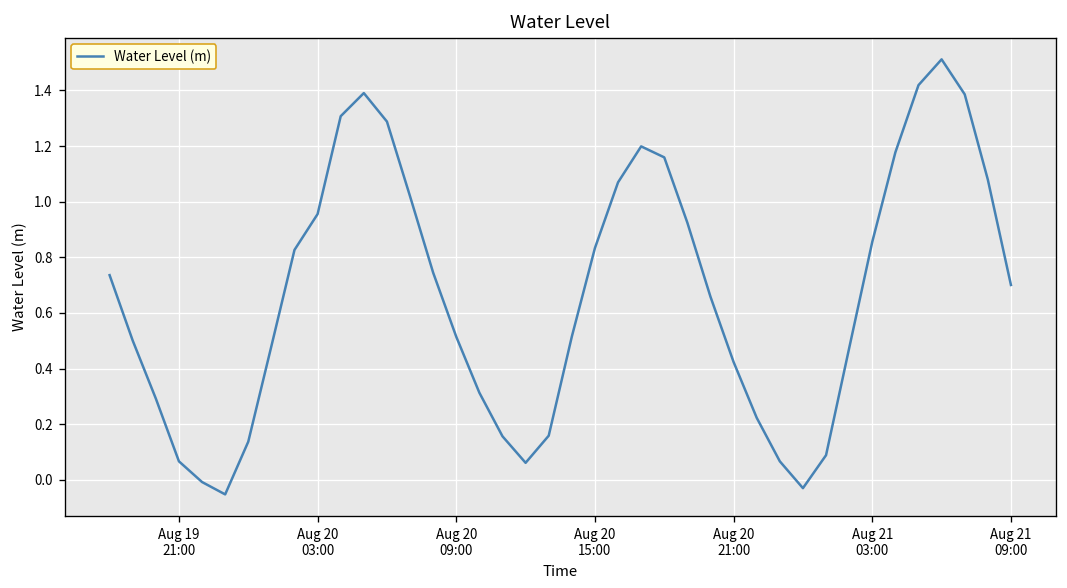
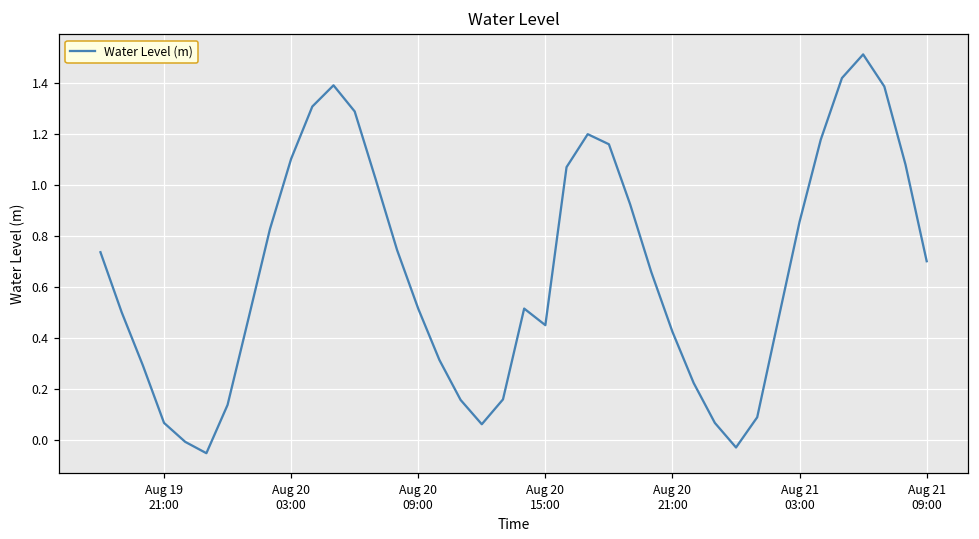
  {
    "Aug 19 21:00": 0.07,
-   "Aug 20 03:00": 0.96,
+   "Aug 20 03:00": 1.10,
    "Aug 20 09:00": 0.51,
-   "Aug 20 15:00": 0.83,
+   "Aug 20 15:00": 0.45,
    "Aug 20 21:00": 0.42,
    "Aug 21 03:00": 0.86,
    "Aug 21 09:00": 0.70
  }
